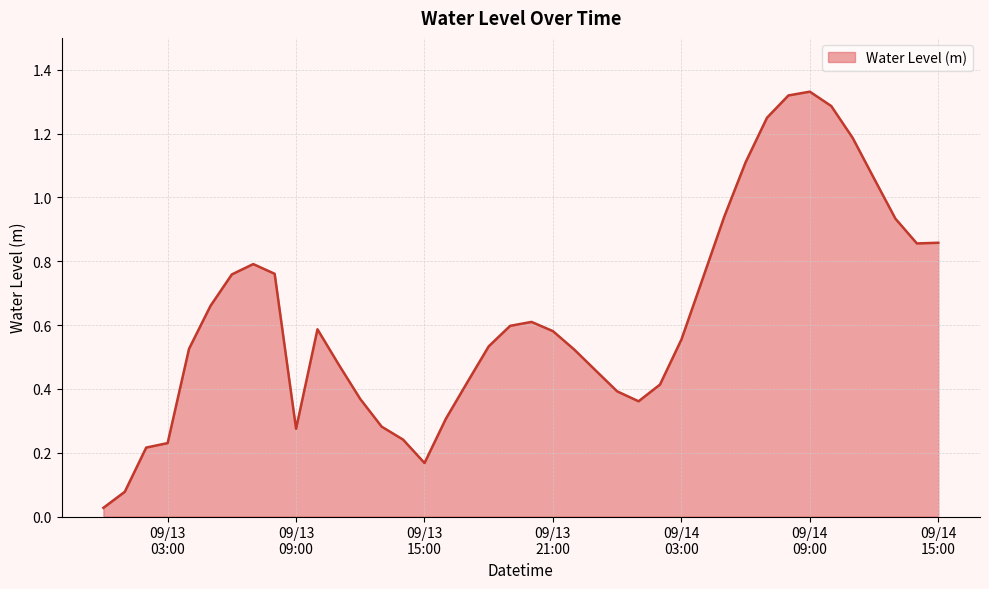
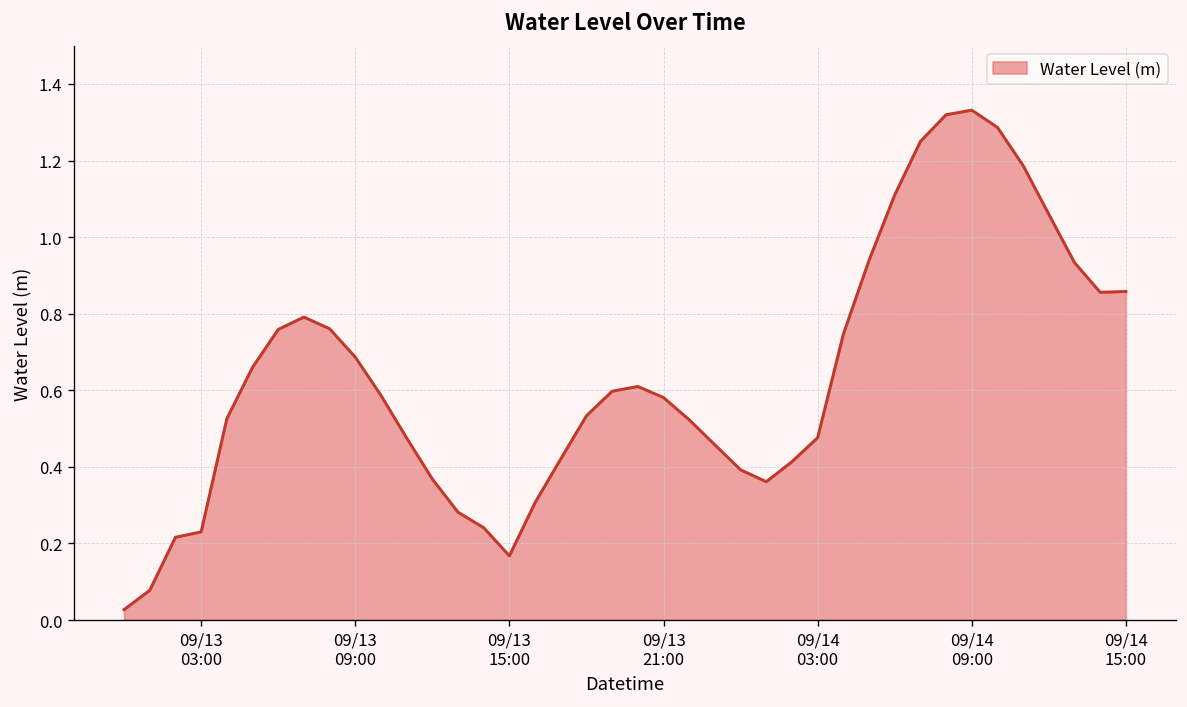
  {
    "09/13 03:00": 0.23,
-   "09/13 09:00": 0.28,
+   "09/13 09:00": 0.69,
    "09/13 15:00": 0.17,
    "09/13 21:00": 0.58,
-   "09/14 03:00": 0.55,
+   "09/14 03:00": 0.48,
    "09/14 09:00": 1.33,
    "09/14 15:00": 0.86
  }
